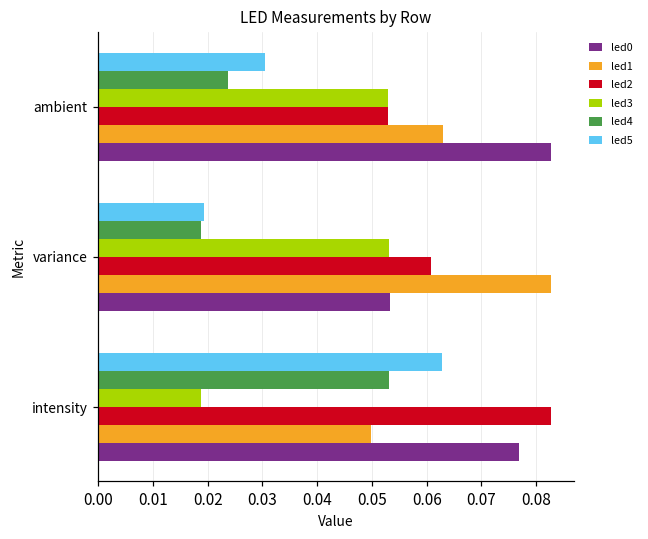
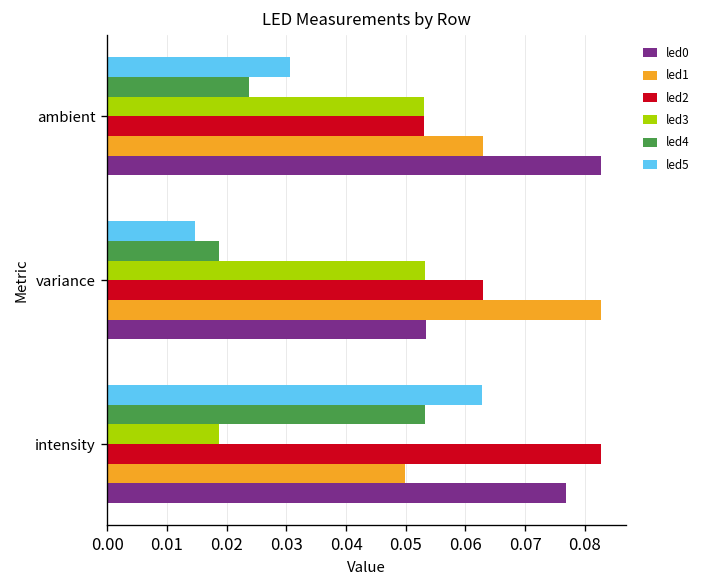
  {
    "led0": {
      "ambient": 0.083,
      "variance": 0.053,
      "intensity": 0.077
    },
    "led1": {
      "ambient": 0.063,
      "variance": 0.083,
      "intensity": 0.050
    },
    "led2": {
      "ambient": 0.053,
-     "variance": 0.061,
+     "variance": 0.063,
      "intensity": 0.083
    },
    "led3": {
      "ambient": 0.053,
      "variance": 0.053,
      "intensity": 0.019
    },
    "led4": {
      "ambient": 0.024,
      "variance": 0.019,
      "intensity": 0.053
    },
    "led5": {
      "ambient": 0.031,
-     "variance": 0.019,
+     "variance": 0.015,
      "intensity": 0.063
    }
  }
